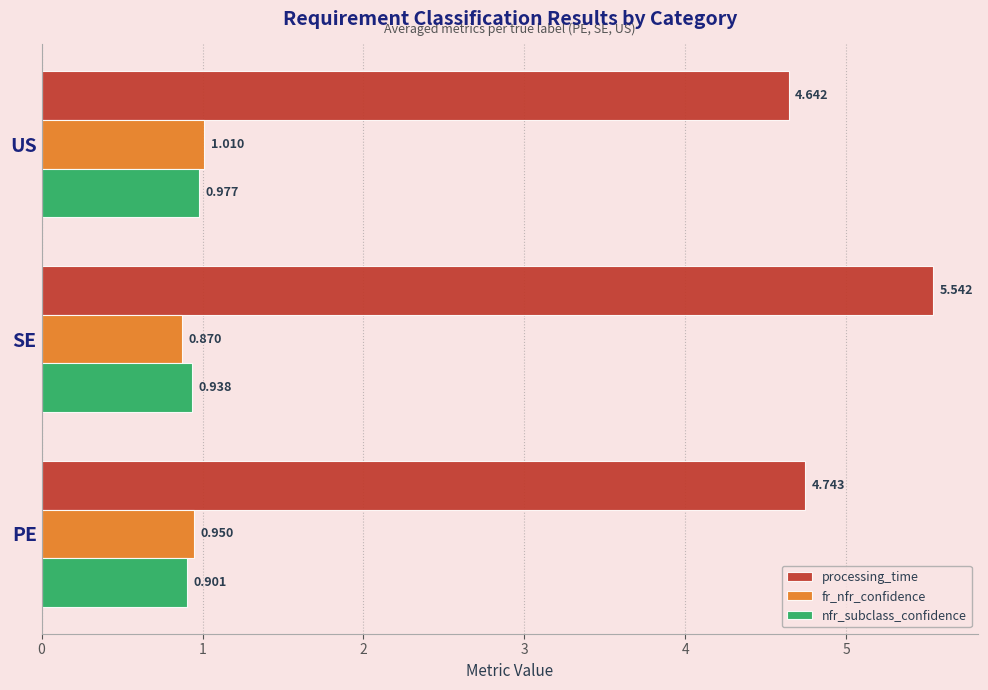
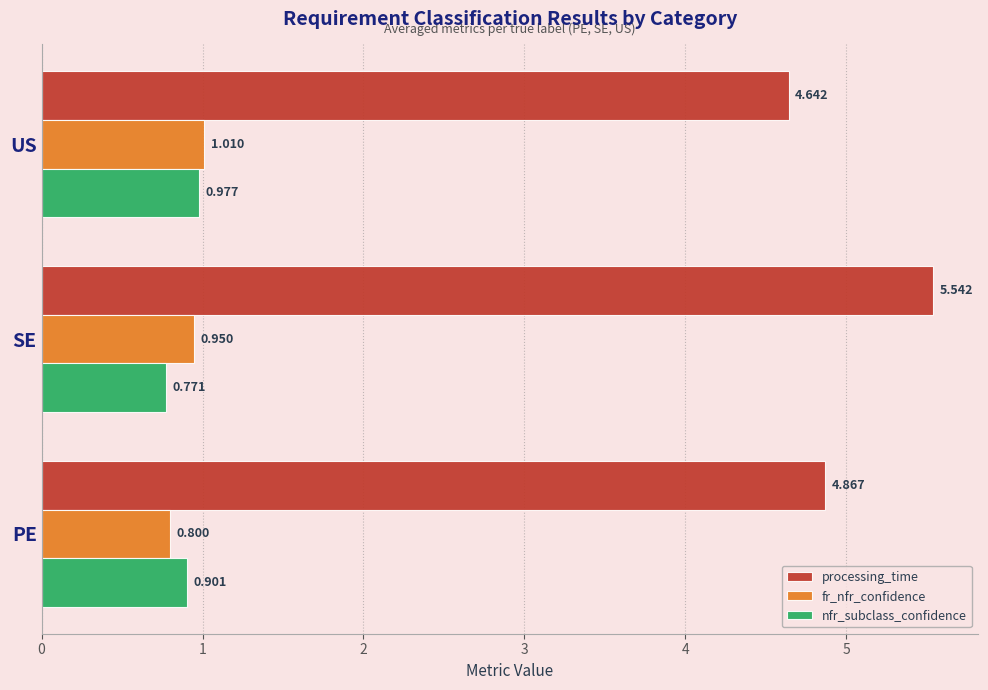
  {
    "processing_time": {
      "US": 4.642,
      "SE": 5.542,
-     "PE": 4.743
+     "PE": 4.867
    },
    "fr_nfr_confidence": {
      "US": 1.010,
-     "SE": 0.870,
-     "PE": 0.950
+     "SE": 0.950,
+     "PE": 0.800
    },
    "nfr_subclass_confidence": {
      "US": 0.977,
-     "SE": 0.938,
+     "SE": 0.771,
      "PE": 0.901
    }
  }
